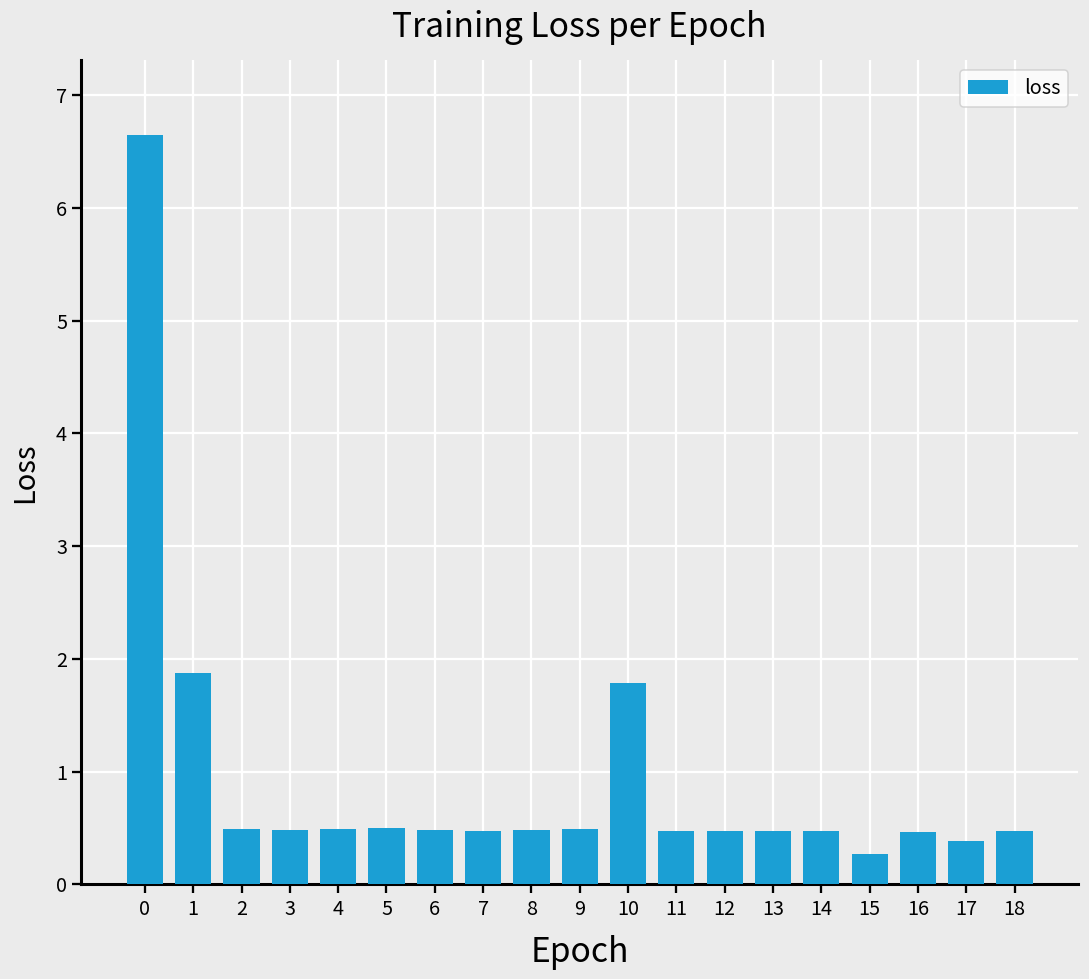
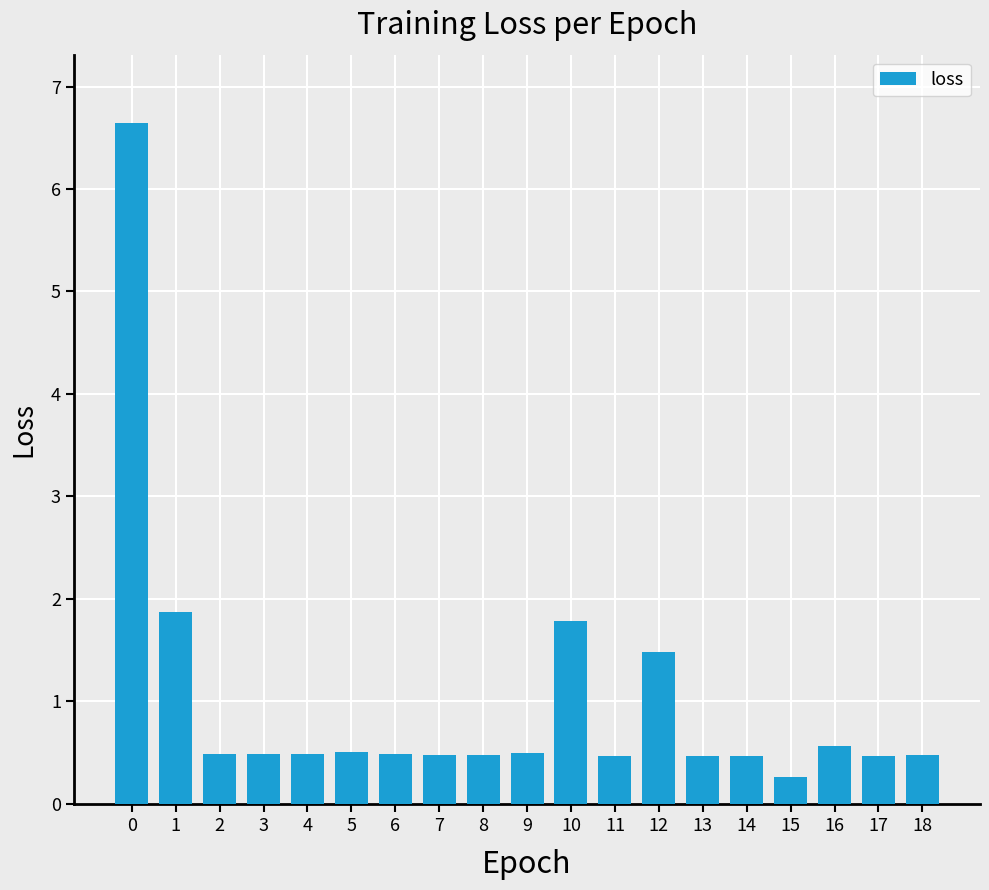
  {
    "0": 6.64,
    "1": 1.88,
    "2": 0.49,
    "3": 0.48,
    "4": 0.49,
    "5": 0.50,
    "6": 0.48,
    "7": 0.47,
    "8": 0.48,
    "9": 0.49,
    "10": 1.79,
    "11": 0.47,
-   "12": 0.48,
+   "12": 1.48,
    "13": 0.47,
    "14": 0.47,
    "15": 0.27,
-   "16": 0.47,
-   "17": 0.38,
+   "16": 0.57,
+   "17": 0.47,
    "18": 0.47
  }
